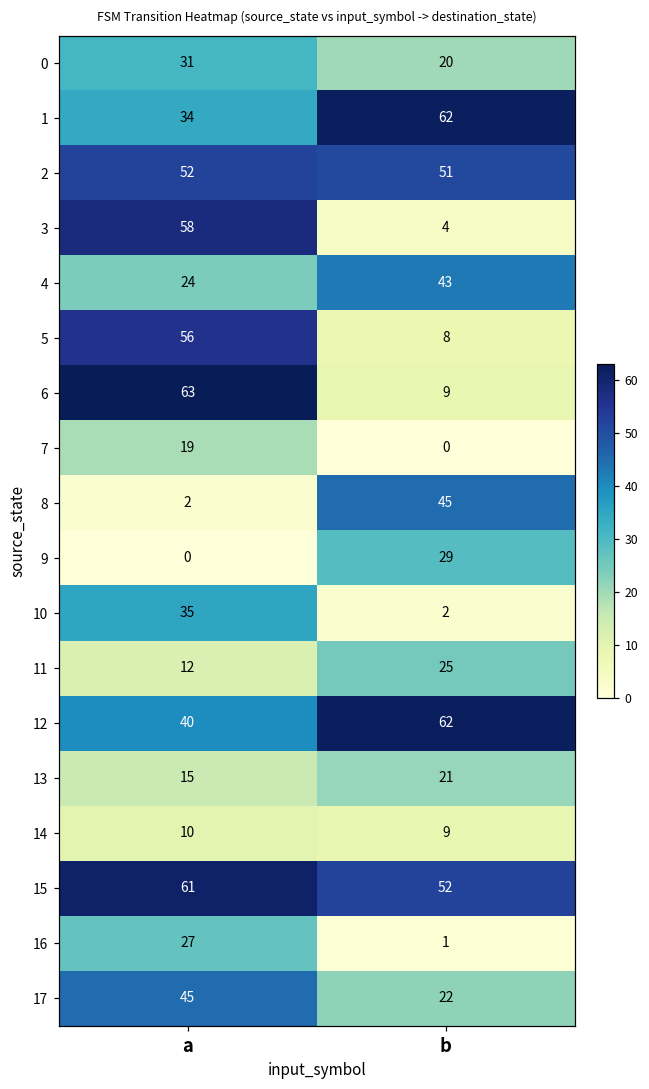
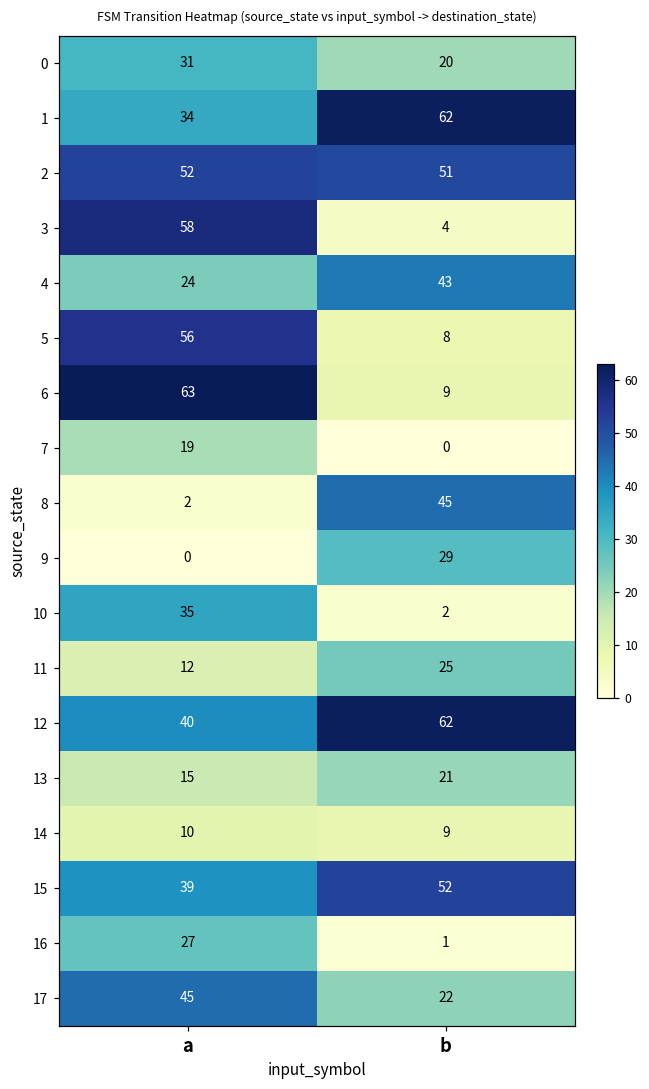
  {
    "0": {
      "a": 31,
      "b": 20
    },
    "1": {
      "a": 34,
      "b": 62
    },
    "2": {
      "a": 52,
      "b": 51
    },
    "3": {
      "a": 58,
      "b": 4
    },
    "4": {
      "a": 24,
      "b": 43
    },
    "5": {
      "a": 56,
      "b": 8
    },
    "6": {
      "a": 63,
      "b": 9
    },
    "7": {
      "a": 19,
      "b": 0
    },
    "8": {
      "a": 2,
      "b": 45
    },
    "9": {
      "a": 0,
      "b": 29
    },
    "10": {
      "a": 35,
      "b": 2
    },
    "11": {
      "a": 12,
      "b": 25
    },
    "12": {
      "a": 40,
      "b": 62
    },
    "13": {
      "a": 15,
      "b": 21
    },
    "14": {
      "a": 10,
      "b": 9
    },
    "15": {
-     "a": 61,
+     "a": 39,
      "b": 52
    },
    "16": {
      "a": 27,
      "b": 1
    },
    "17": {
      "a": 45,
      "b": 22
    }
  }
